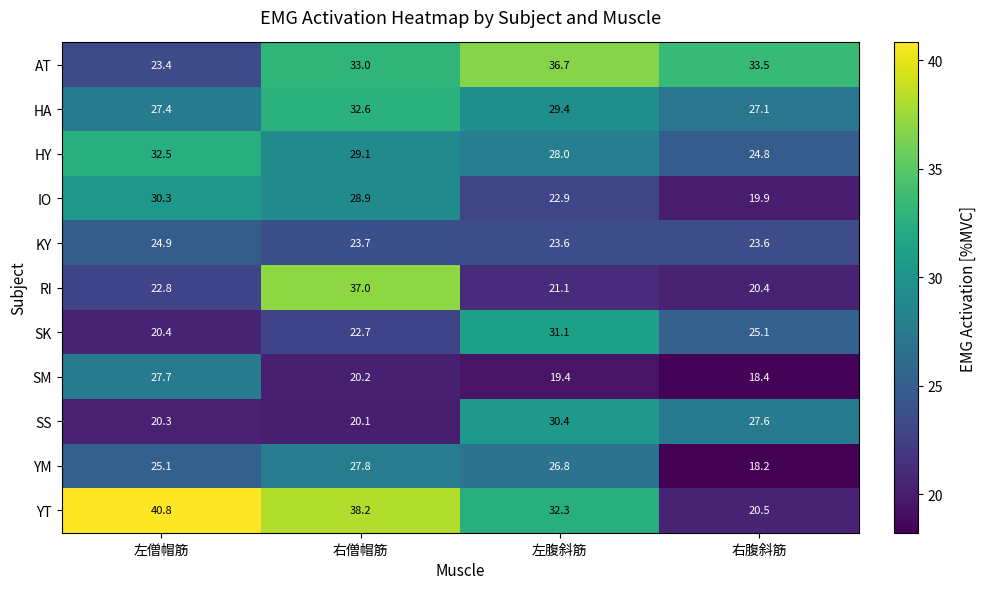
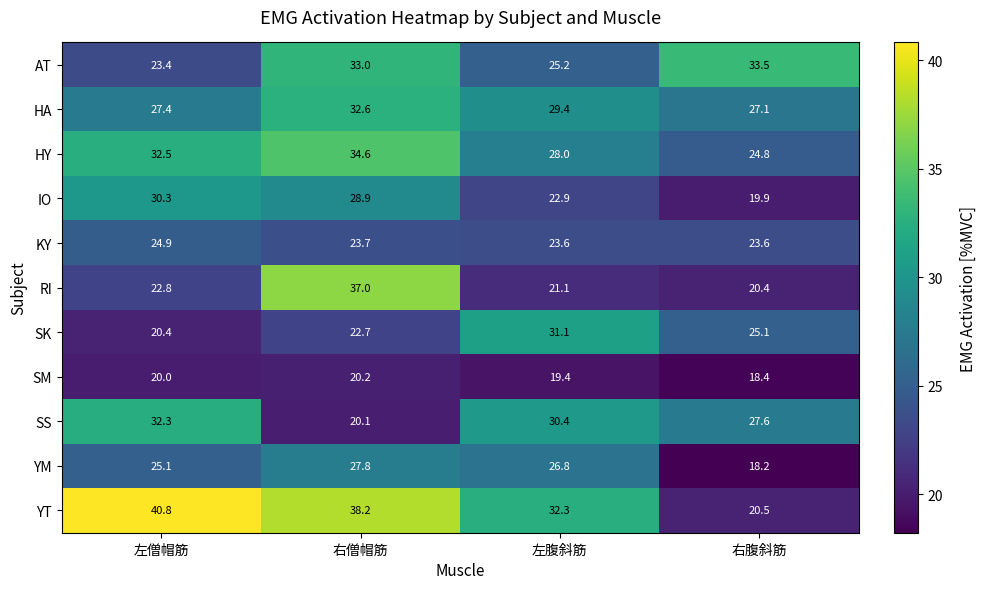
  {
    "AT": {
      "左僧帽筋": 23.4,
      "右僧帽筋": 33.0,
-     "左腹斜筋": 36.7,
+     "左腹斜筋": 25.2,
      "右腹斜筋": 33.5
    },
    "HA": {
      "左僧帽筋": 27.4,
      "右僧帽筋": 32.6,
      "左腹斜筋": 29.4,
      "右腹斜筋": 27.1
    },
    "HY": {
      "左僧帽筋": 32.5,
-     "右僧帽筋": 29.1,
+     "右僧帽筋": 34.6,
      "左腹斜筋": 28.0,
      "右腹斜筋": 24.8
    },
    "IO": {
      "左僧帽筋": 30.3,
      "右僧帽筋": 28.9,
      "左腹斜筋": 22.9,
      "右腹斜筋": 19.9
    },
    "KY": {
      "左僧帽筋": 24.9,
      "右僧帽筋": 23.7,
      "左腹斜筋": 23.6,
      "右腹斜筋": 23.6
    },
    "RI": {
      "左僧帽筋": 22.8,
      "右僧帽筋": 37.0,
      "左腹斜筋": 21.1,
      "右腹斜筋": 20.4
    },
    "SK": {
      "左僧帽筋": 20.4,
      "右僧帽筋": 22.7,
      "左腹斜筋": 31.1,
      "右腹斜筋": 25.1
    },
    "SM": {
-     "左僧帽筋": 27.7,
+     "左僧帽筋": 20.0,
      "右僧帽筋": 20.2,
      "左腹斜筋": 19.4,
      "右腹斜筋": 18.4
    },
    "SS": {
-     "左僧帽筋": 20.3,
+     "左僧帽筋": 32.3,
      "右僧帽筋": 20.1,
      "左腹斜筋": 30.4,
      "右腹斜筋": 27.6
    },
    "YM": {
      "左僧帽筋": 25.1,
      "右僧帽筋": 27.8,
      "左腹斜筋": 26.8,
      "右腹斜筋": 18.2
    },
    "YT": {
      "左僧帽筋": 40.8,
      "右僧帽筋": 38.2,
      "左腹斜筋": 32.3,
      "右腹斜筋": 20.5
    }
  }
